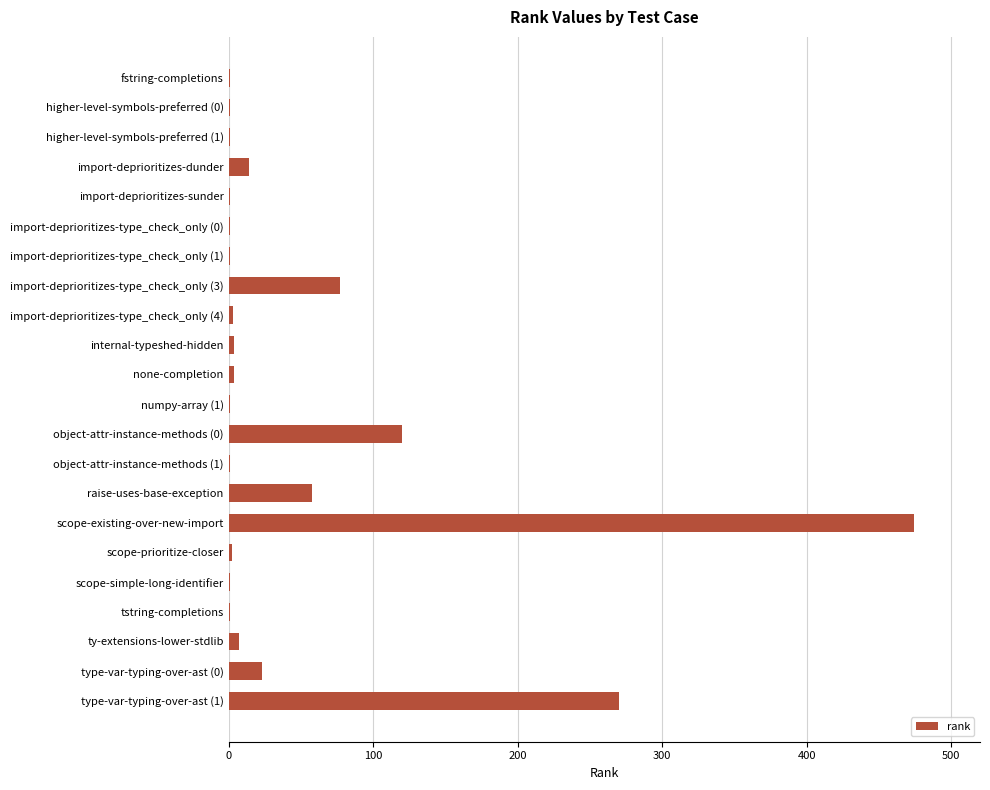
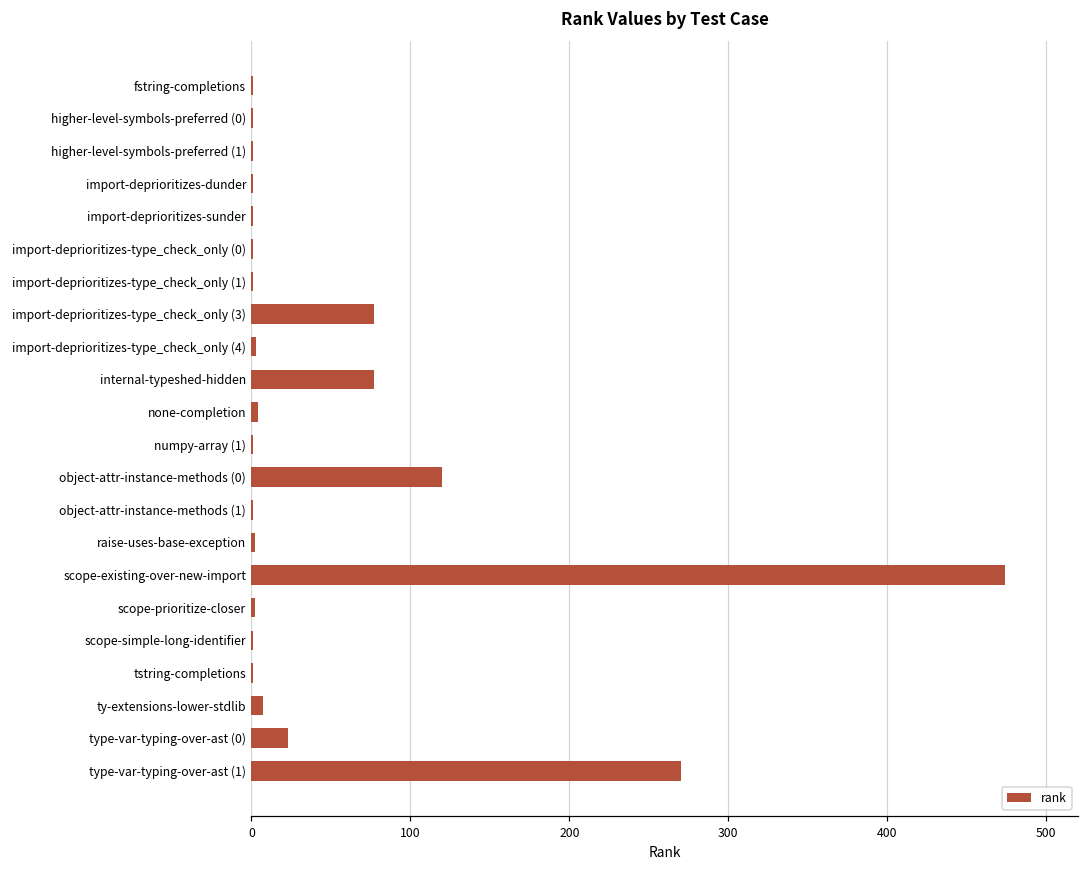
  {
-   "import-deprioritizes-dunder": 14,
+   "import-deprioritizes-dunder": 1,
    "import-deprioritizes-type_check_only (3)": 77,
    "import-deprioritizes-type_check_only (4)": 3,
-   "internal-typeshed-hidden": 4,
+   "internal-typeshed-hidden": 77,
    "none-completion": 4,
    "object-attr-instance-methods (0)": 120,
-   "raise-uses-base-exception": 58,
+   "raise-uses-base-exception": 2,
    "scope-existing-over-new-import": 474,
    "scope-prioritize-closer": 2,
    "ty-extensions-lower-stdlib": 7,
    "type-var-typing-over-ast (0)": 23,
    "type-var-typing-over-ast (1)": 270
  }
